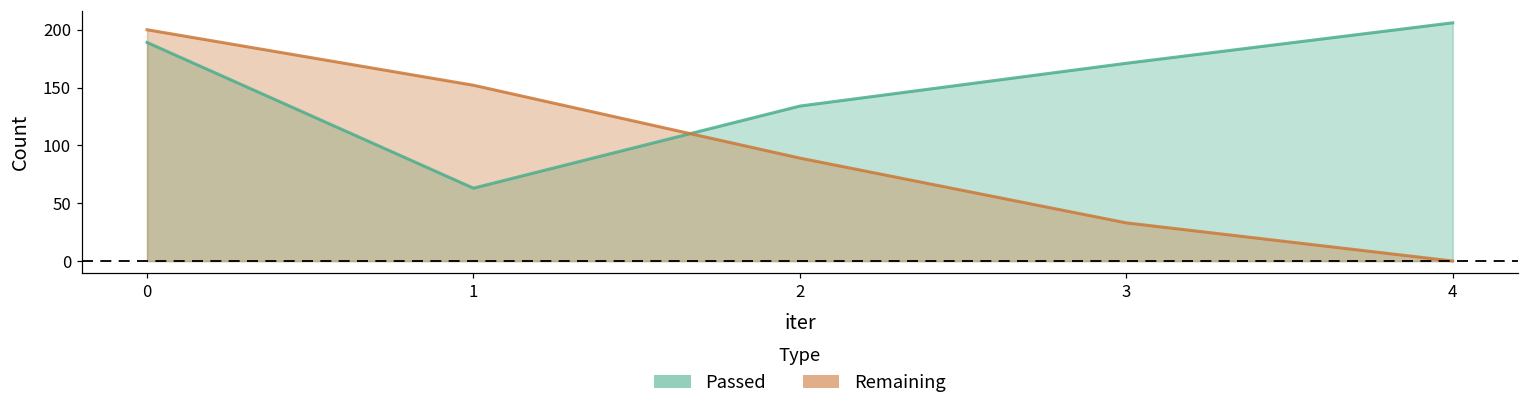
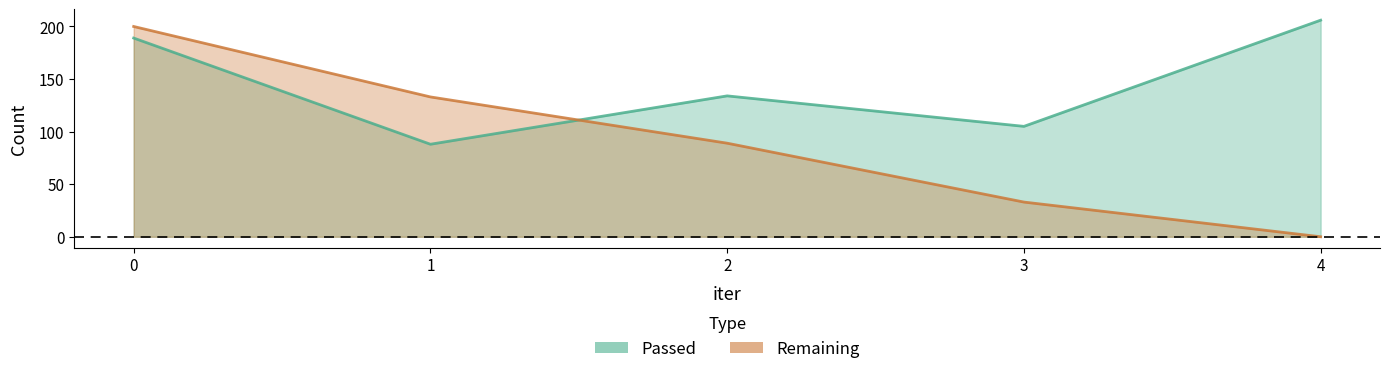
  {
    "Passed": {
      "0": 189,
-     "1": 63,
+     "1": 88,
      "2": 134,
-     "3": 171,
+     "3": 105,
      "4": 206
    },
    "Remaining": {
      "0": 200,
-     "1": 152,
+     "1": 133,
      "2": 89,
      "3": 33,
      "4": 0
    }
  }
